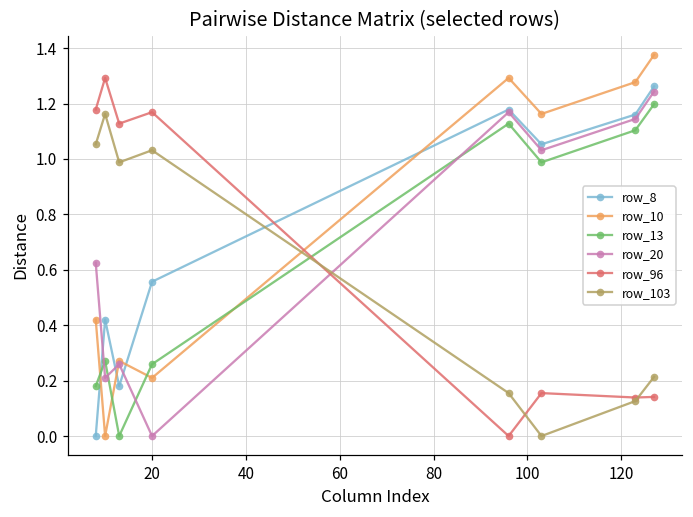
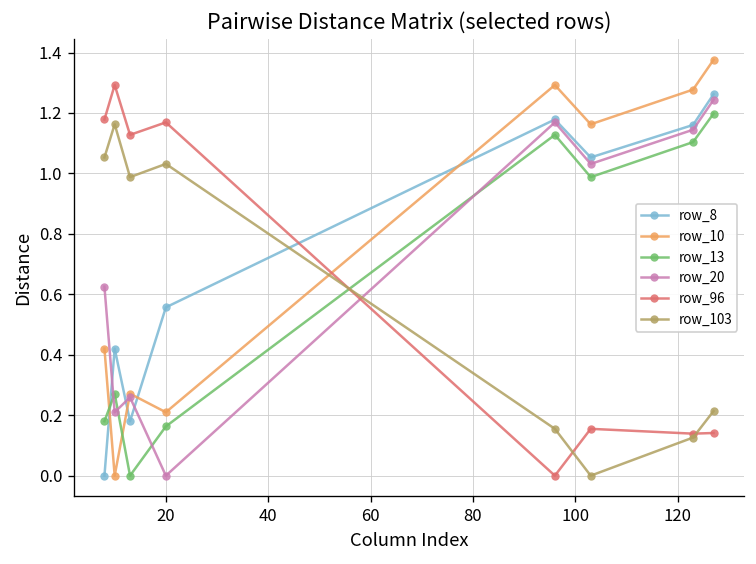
  {
    "row_8": {
      "20": 0.56
    },
    "row_13": {
-     "20": 0.26
+     "20": 0.16
    },
    "row_20": {
      "20": 0.00
    },
    "row_103": {
      "20": 1.03
    }
  }
